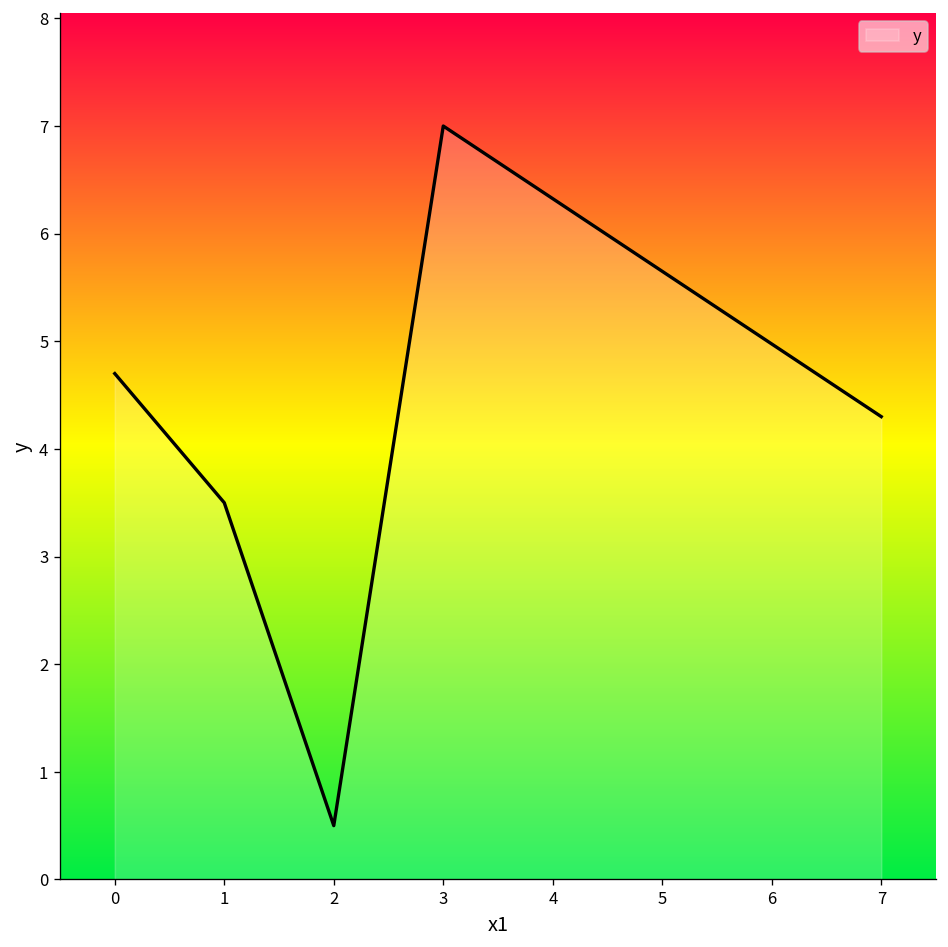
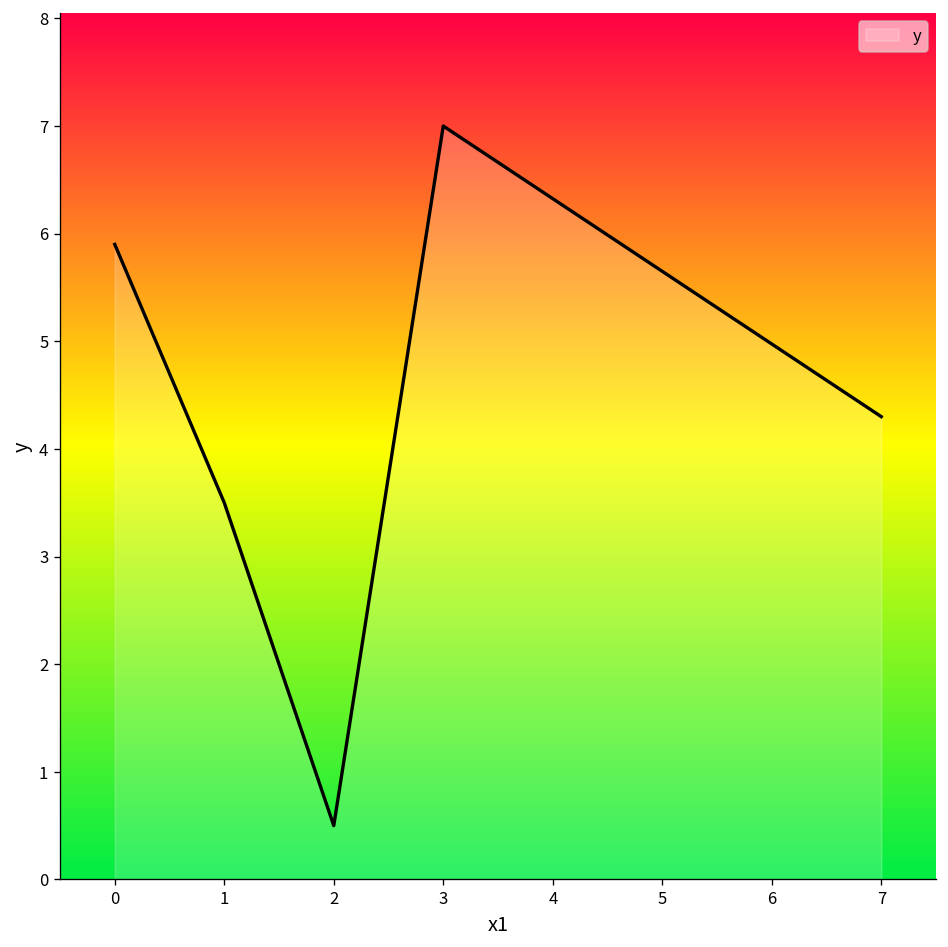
  {
-   "0": 4.7,
+   "0": 5.9,
    "1": 3.5,
    "2": 0.5,
    "3": 7.0,
    "7": 4.3
  }
